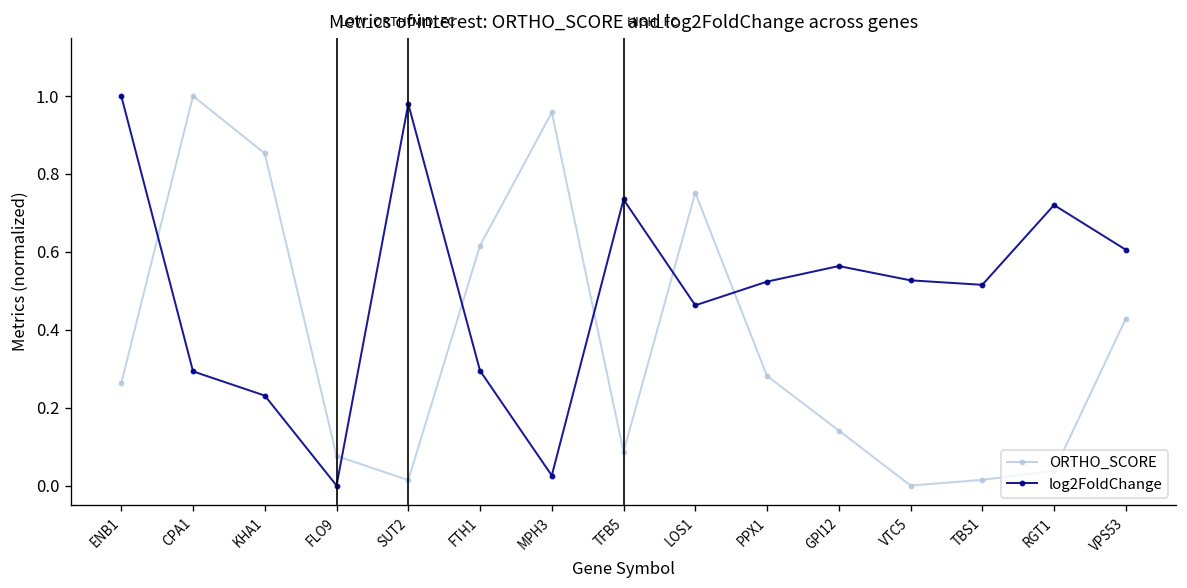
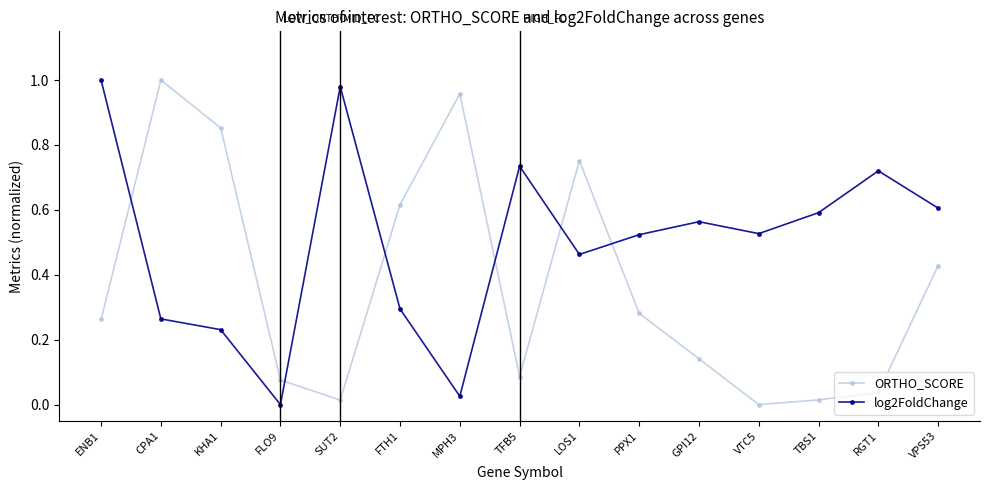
  {
    "ORTHO_SCORE": {
      "ENB1": 0.26,
      "CPA1": 1.00,
      "KHA1": 0.85,
      "FLO9": 0.08,
      "SUT2": 0.01,
      "FTH1": 0.62,
      "MPH3": 0.96,
      "TFB5": 0.09,
      "LOS1": 0.75,
      "PPX1": 0.28,
      "GPI12": 0.14,
      "VTC5": 0.00,
      "TBS1": 0.01,
      "VPS53": 0.43
    },
    "log2FoldChange": {
      "ENB1": 1.00,
-     "CPA1": 0.29,
+     "CPA1": 0.26,
      "KHA1": 0.23,
      "FLO9": 0.00,
      "SUT2": 0.98,
      "FTH1": 0.29,
      "MPH3": 0.03,
      "TFB5": 0.73,
      "LOS1": 0.46,
      "PPX1": 0.52,
      "GPI12": 0.56,
      "VTC5": 0.53,
-     "TBS1": 0.52,
+     "TBS1": 0.59,
      "RGT1": 0.72,
      "VPS53": 0.61
    }
  }
